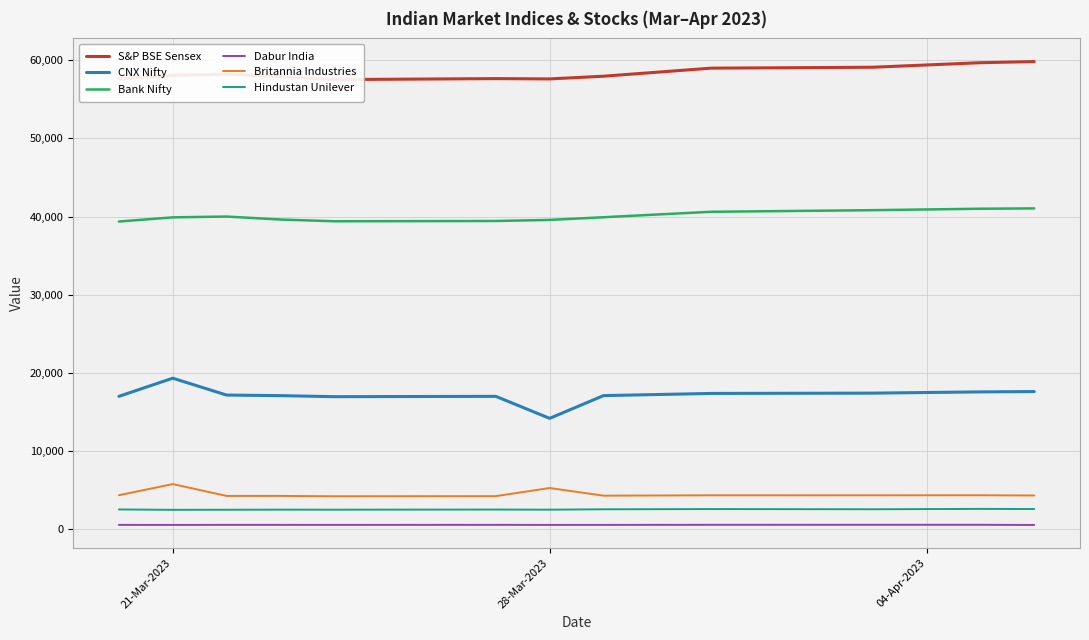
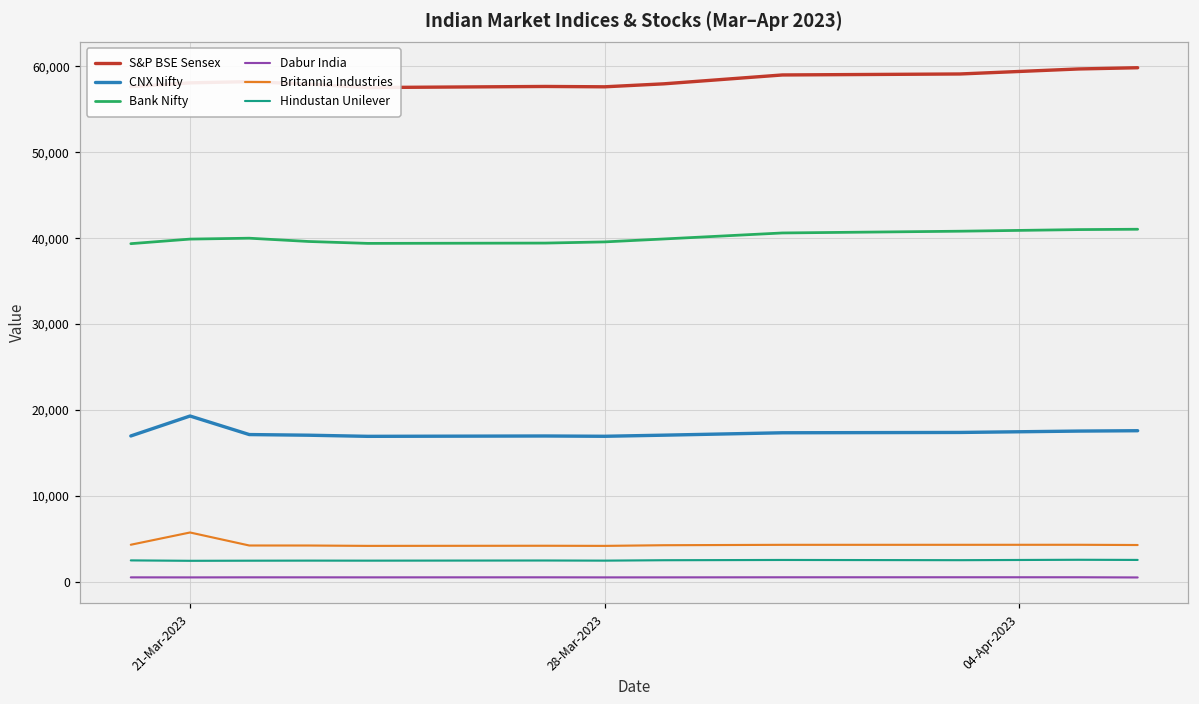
  {
    "S&P BSE Sensex": {
      "28-Mar-2023": "58,000"
    },
    "CNX Nifty": {
      "21-Mar-2023": "19,000",
-     "28-Mar-2023": "14,000"
+     "28-Mar-2023": "17,000"
    },
    "Dabur India": {
      "21-Mar-2023": "1,000",
      "28-Mar-2023": "1,000"
    },
    "Britannia Industries": {
      "21-Mar-2023": "6,000",
-     "28-Mar-2023": "5,000"
+     "28-Mar-2023": "4,000"
    }
  }
